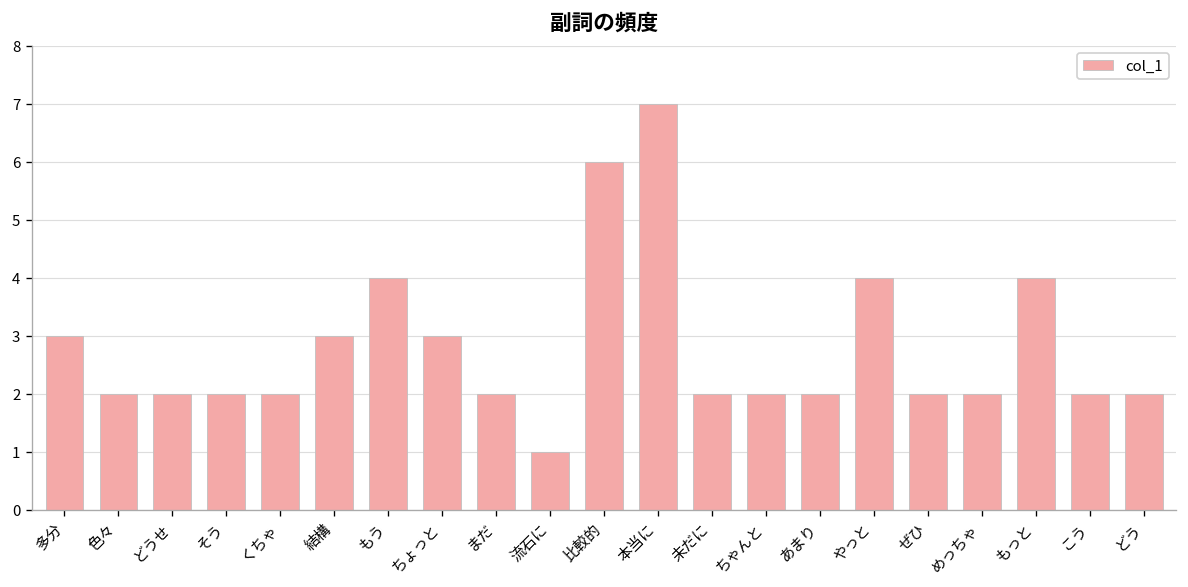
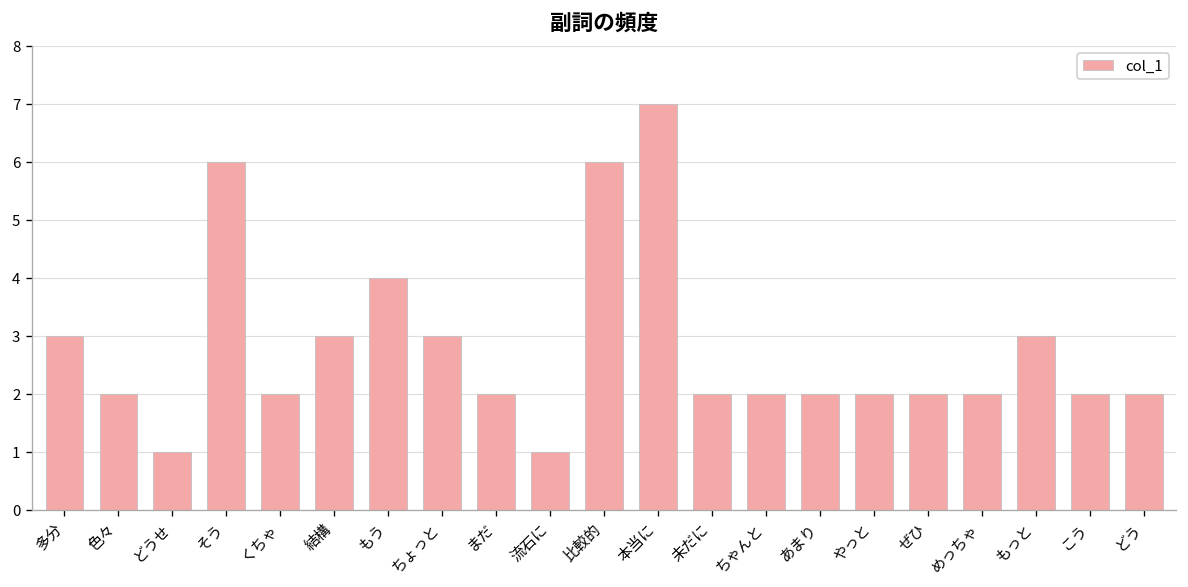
  {
    "多分": 3,
    "色々": 2,
-   "どうせ": 2,
-   "そう": 2,
+   "どうせ": 1,
+   "そう": 6,
    "くちゃ": 2,
    "結構": 3,
    "もう": 4,
    "ちょっと": 3,
    "まだ": 2,
    "流石に": 1,
    "比較的": 6,
    "本当に": 7,
    "未だに": 2,
    "ちゃんと": 2,
    "あまり": 2,
-   "やっと": 4,
+   "やっと": 2,
    "ぜひ": 2,
    "めっちゃ": 2,
-   "もっと": 4,
+   "もっと": 3,
    "こう": 2,
    "どう": 2
  }
